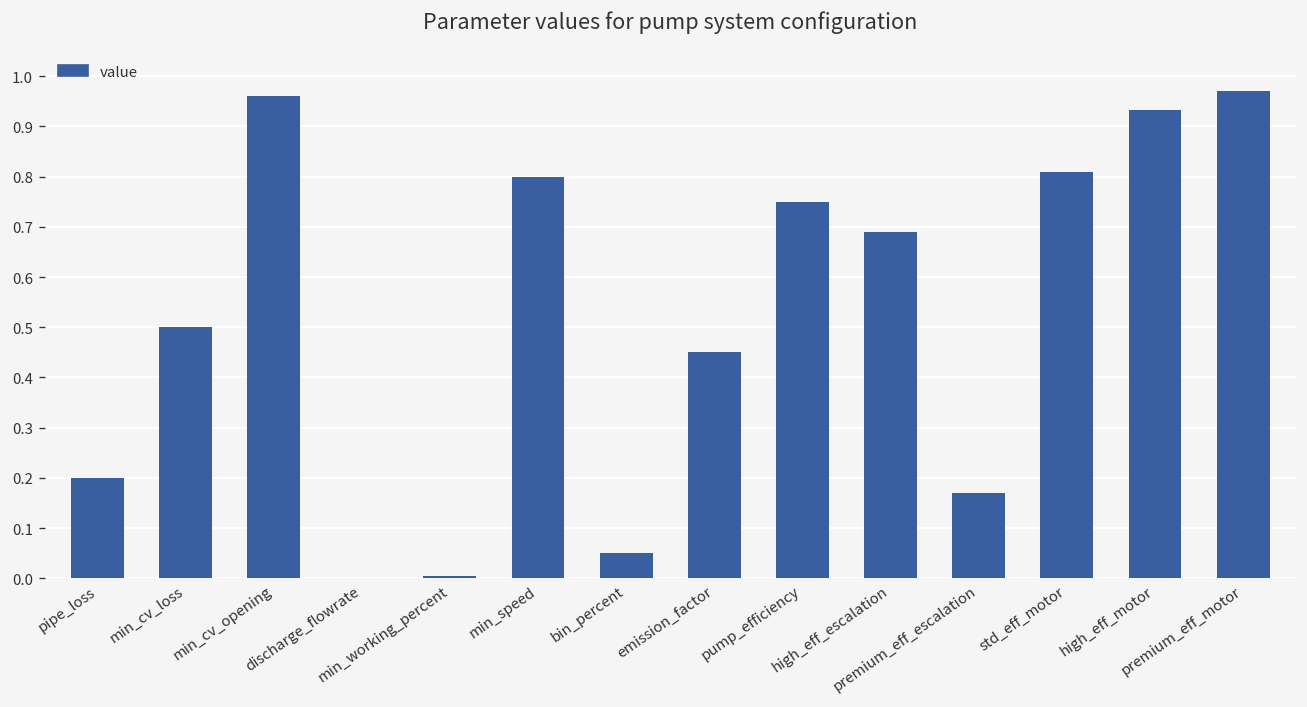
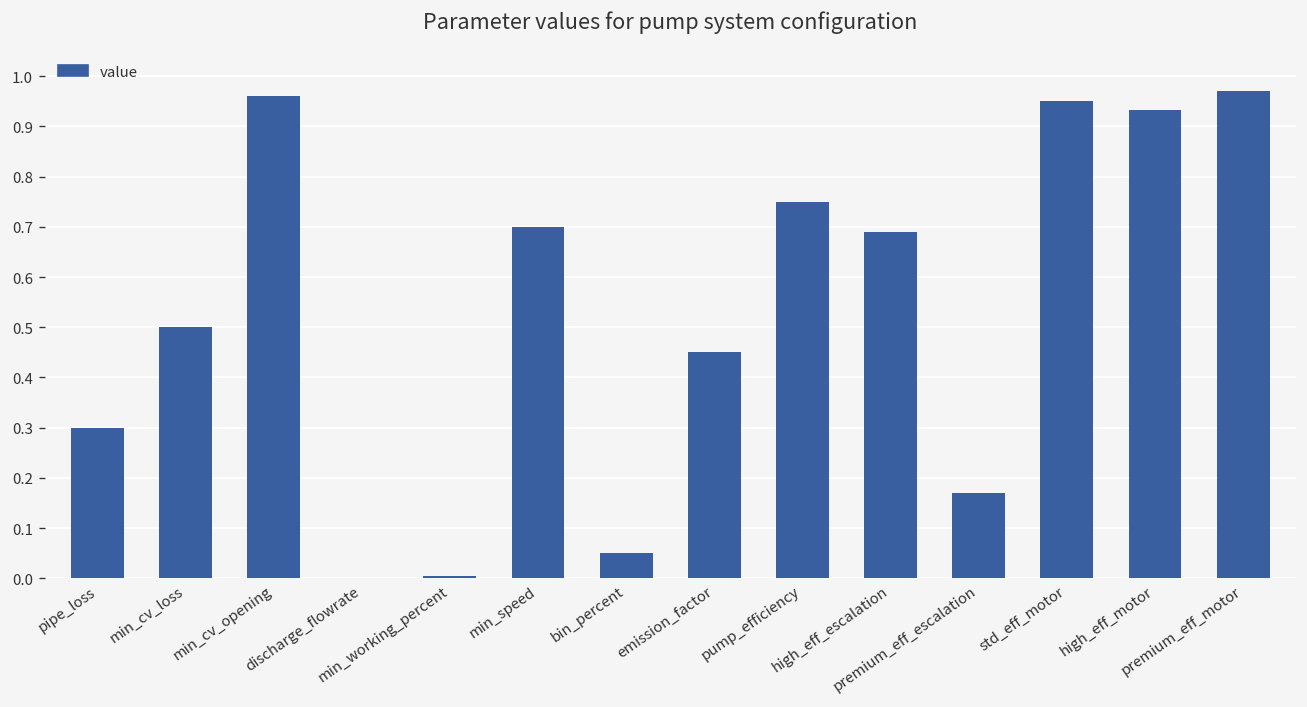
  {
-   "pipe_loss": 0.2,
+   "pipe_loss": 0.3,
    "min_cv_loss": 0.50,
    "min_cv_opening": 0.96,
    "discharge_flowrate": 0.00,
-   "min_speed": 0.8,
+   "min_speed": 0.7,
    "bin_percent": 0.05,
    "emission_factor": 0.45,
    "pump_efficiency": 0.75,
    "high_eff_escalation": 0.69,
    "premium_eff_escalation": 0.17,
-   "std_eff_motor": 0.81,
+   "std_eff_motor": 0.95,
    "high_eff_motor": 0.93,
    "premium_eff_motor": 0.97
  }
